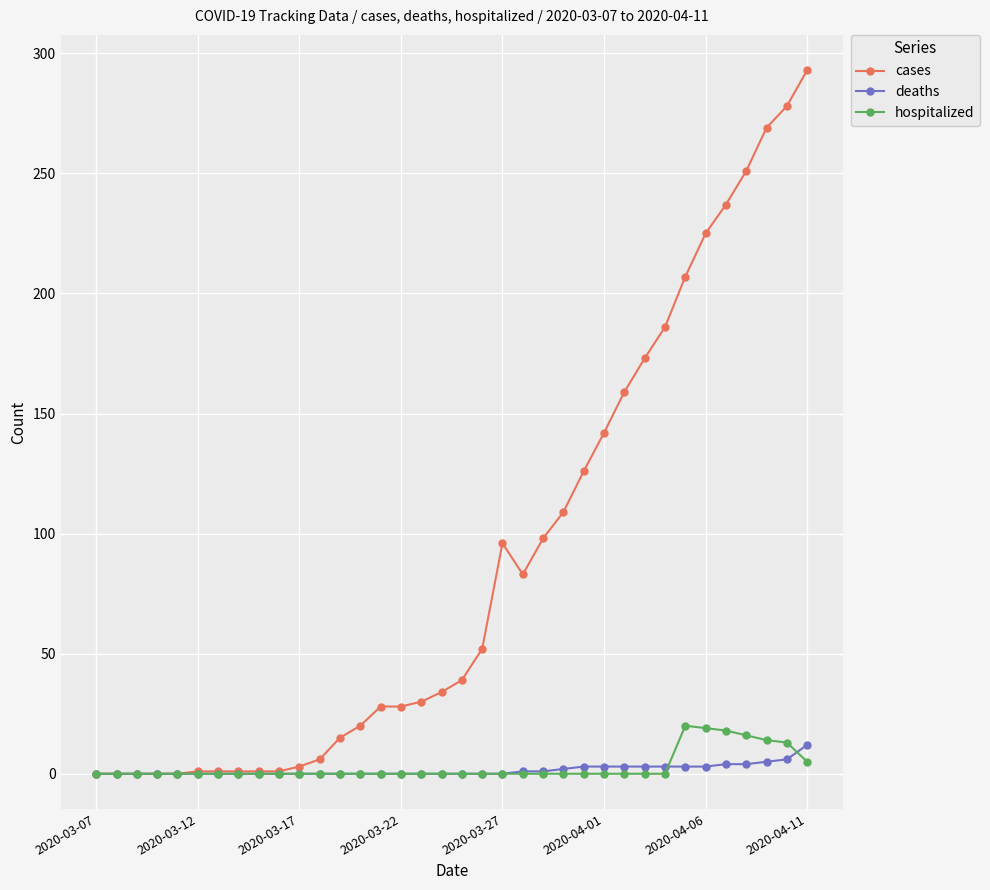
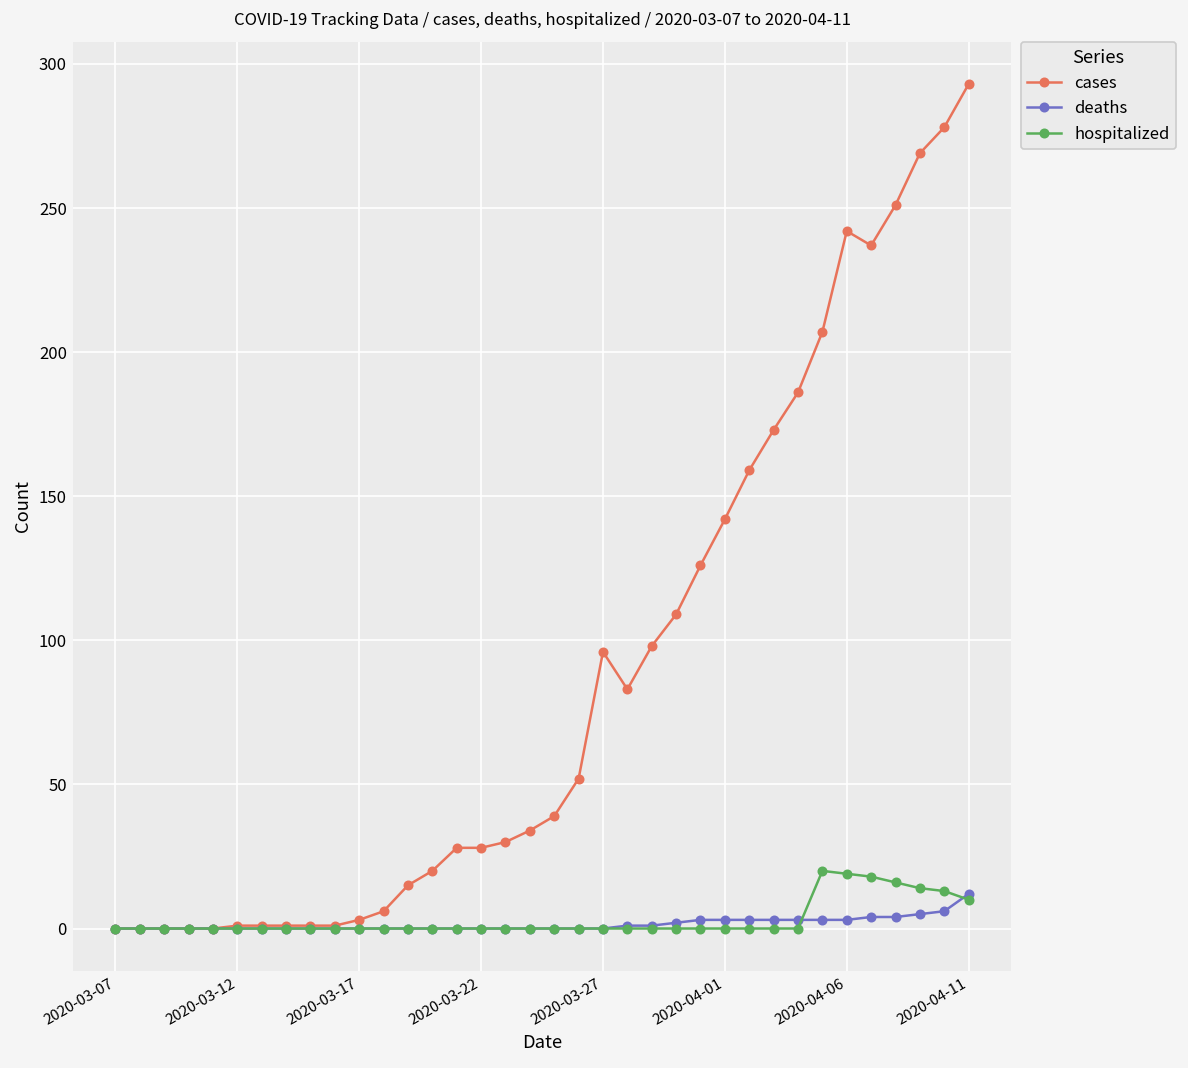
  {
    "cases": {
      "2020-03-17": 3,
      "2020-03-22": 28,
      "2020-03-27": 96,
      "2020-04-01": 142,
-     "2020-04-06": 225,
+     "2020-04-06": 242,
      "2020-04-11": 293
    },
    "deaths": {
      "2020-04-01": 3,
      "2020-04-06": 3,
      "2020-04-11": 12
    },
    "hospitalized": {
      "2020-04-01": 0,
      "2020-04-06": 19,
-     "2020-04-11": 5
+     "2020-04-11": 10
    }
  }
